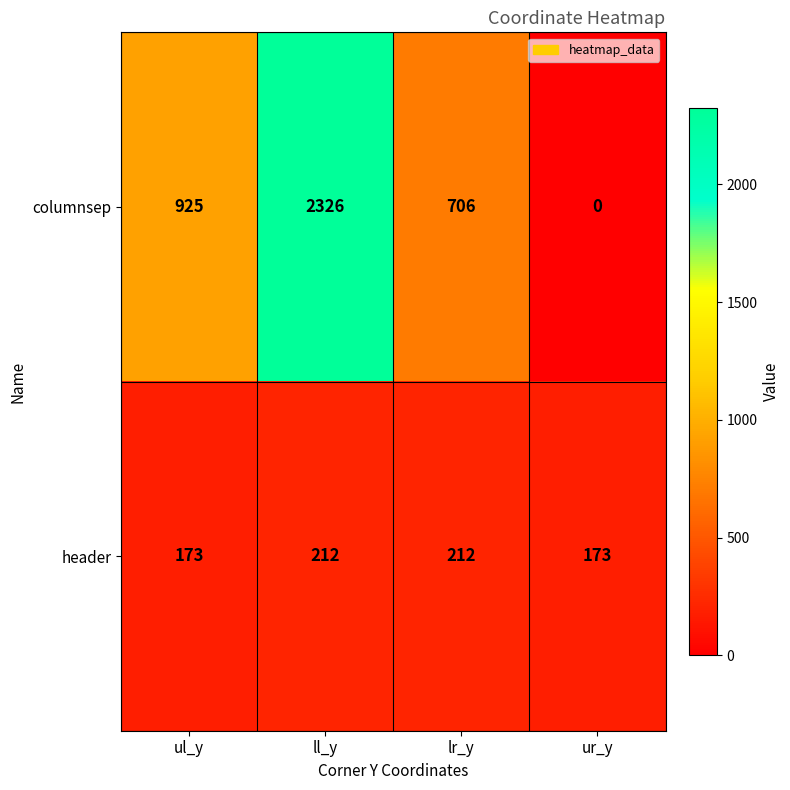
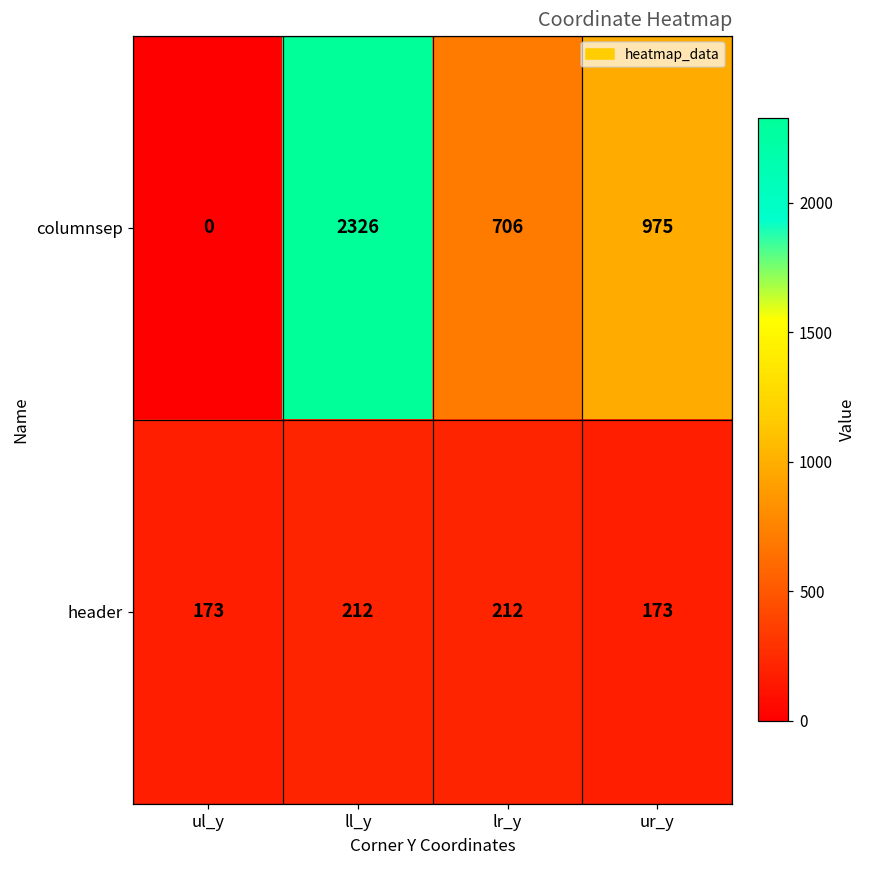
  {
    "columnsep": {
-     "ul_y": 925,
+     "ul_y": 0,
      "ll_y": 2326,
      "lr_y": 706,
-     "ur_y": 0
+     "ur_y": 975
    },
    "header": {
      "ul_y": 173,
      "ll_y": 212,
      "lr_y": 212,
      "ur_y": 173
    }
  }
